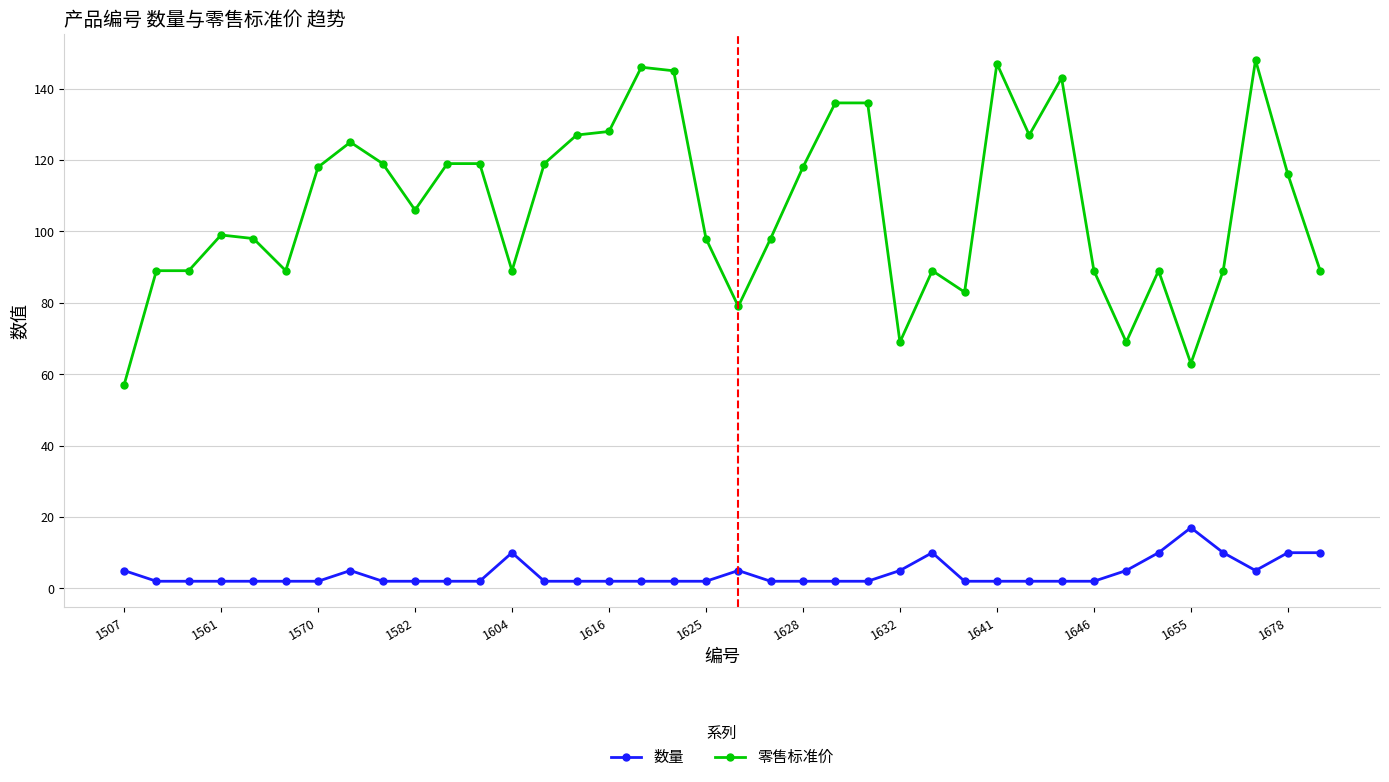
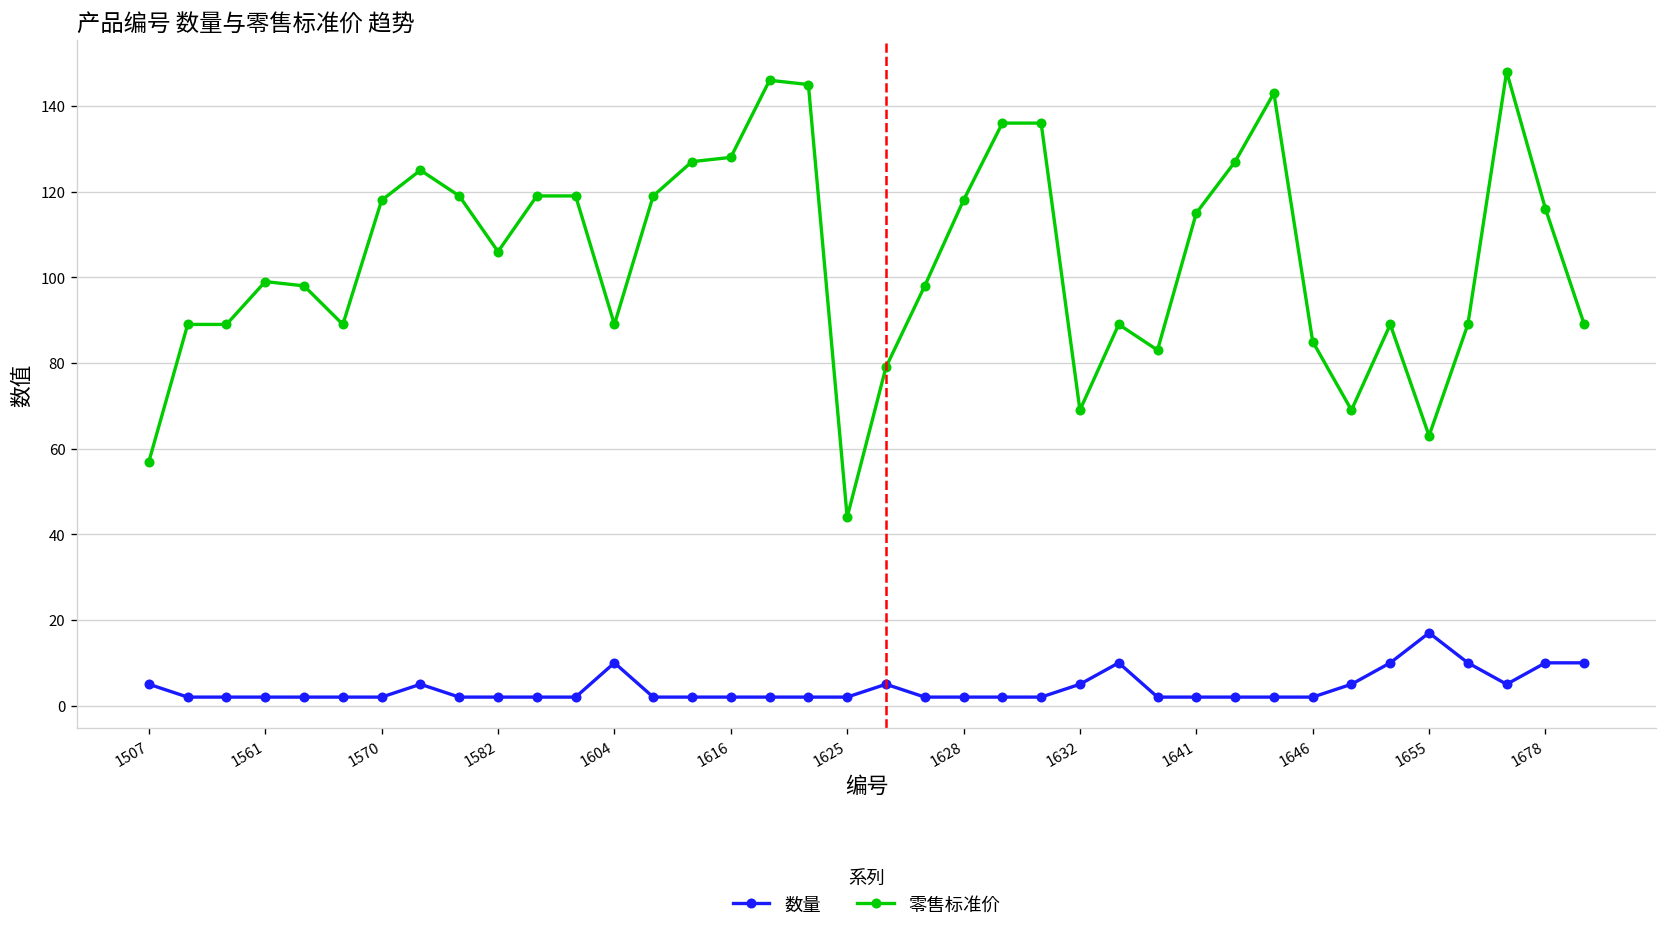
  {
    "数量": {
      "1507": 5,
      "1561": 2,
      "1570": 2,
      "1582": 2,
      "1604": 10,
      "1616": 2,
      "1625": 2,
      "1628": 2,
      "1632": 5,
      "1641": 2,
      "1646": 2,
      "1655": 17,
      "1678": 10
    },
    "零售标准价": {
      "1507": 57,
      "1561": 99,
      "1570": 118,
      "1582": 106,
      "1604": 89,
      "1616": 128,
-     "1625": 98,
+     "1625": 44,
      "1628": 118,
      "1632": 69,
-     "1641": 147,
-     "1646": 89,
+     "1641": 115,
+     "1646": 85,
      "1655": 63,
      "1678": 116
    }
  }
